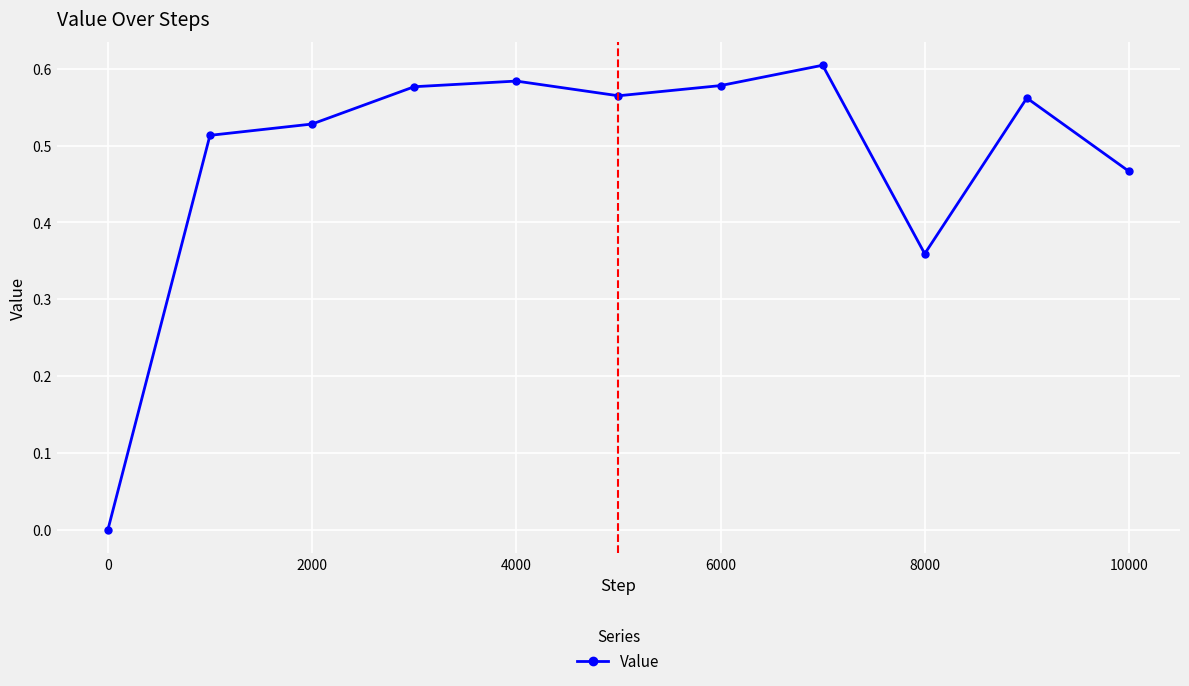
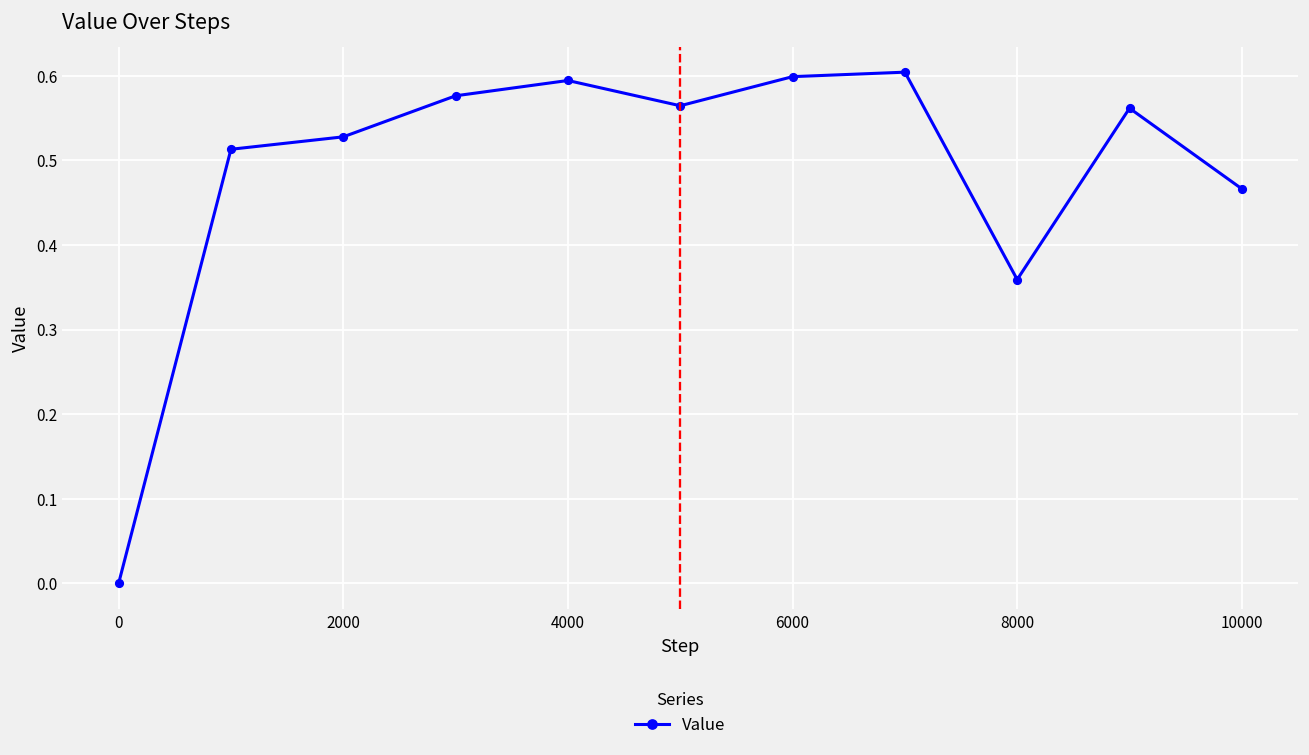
  {
    "0": 0.00,
    "2000": 0.53,
-   "4000": 0.58,
-   "6000": 0.58,
+   "4000": 0.59,
+   "6000": 0.60,
    "8000": 0.36,
    "10000": 0.47
  }
